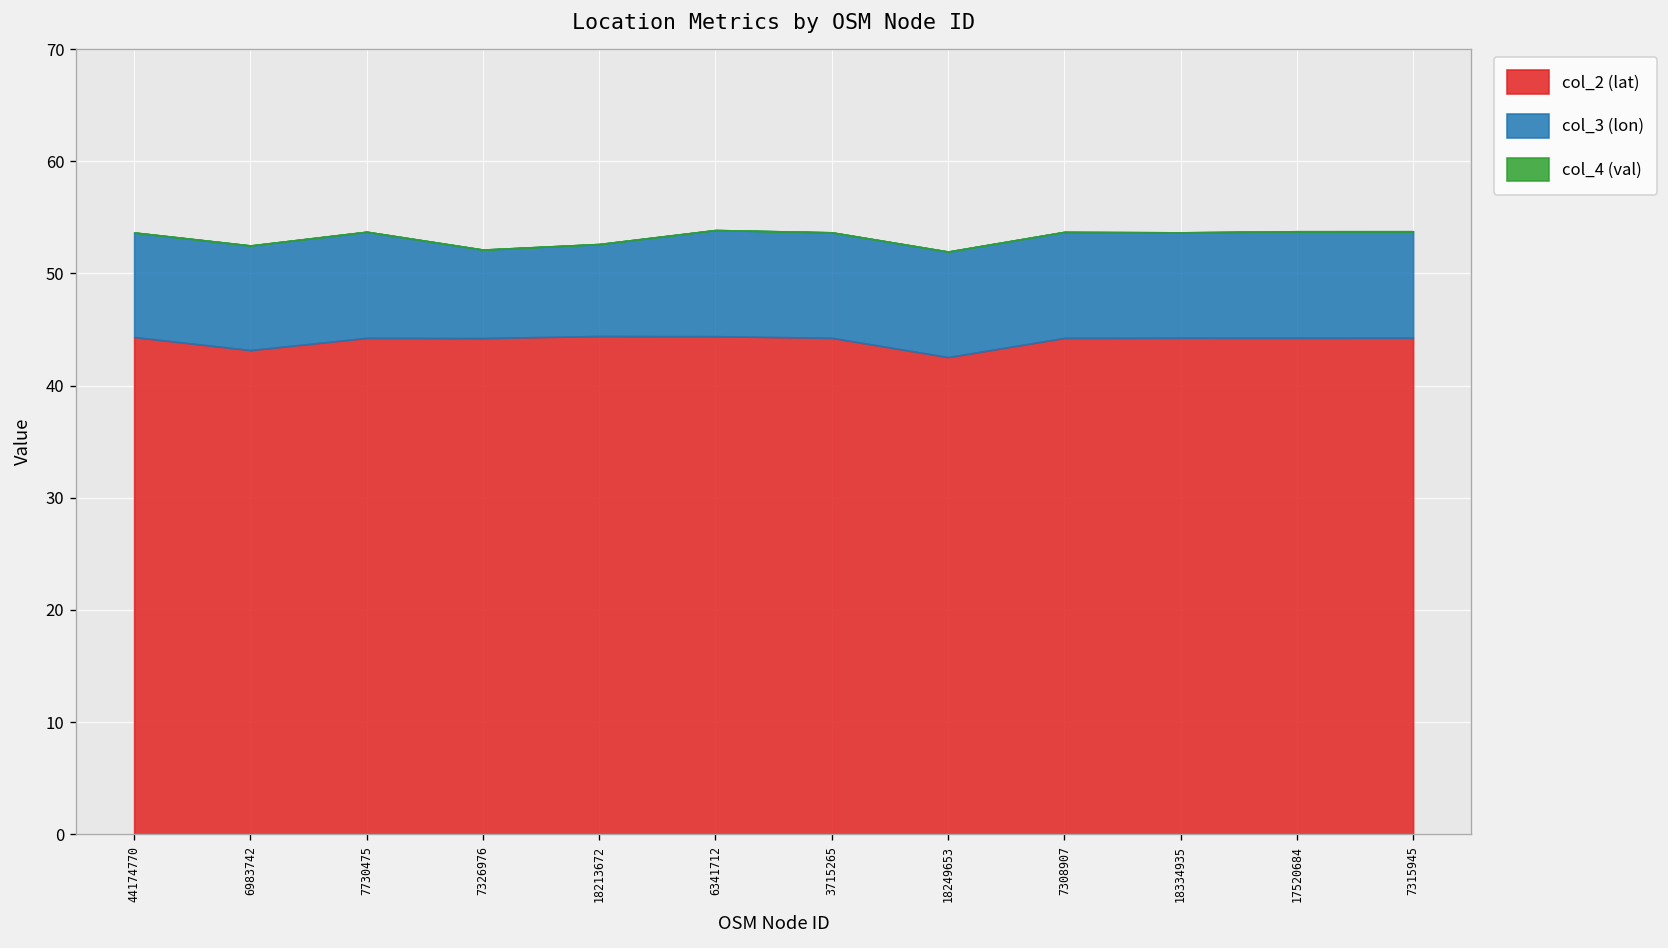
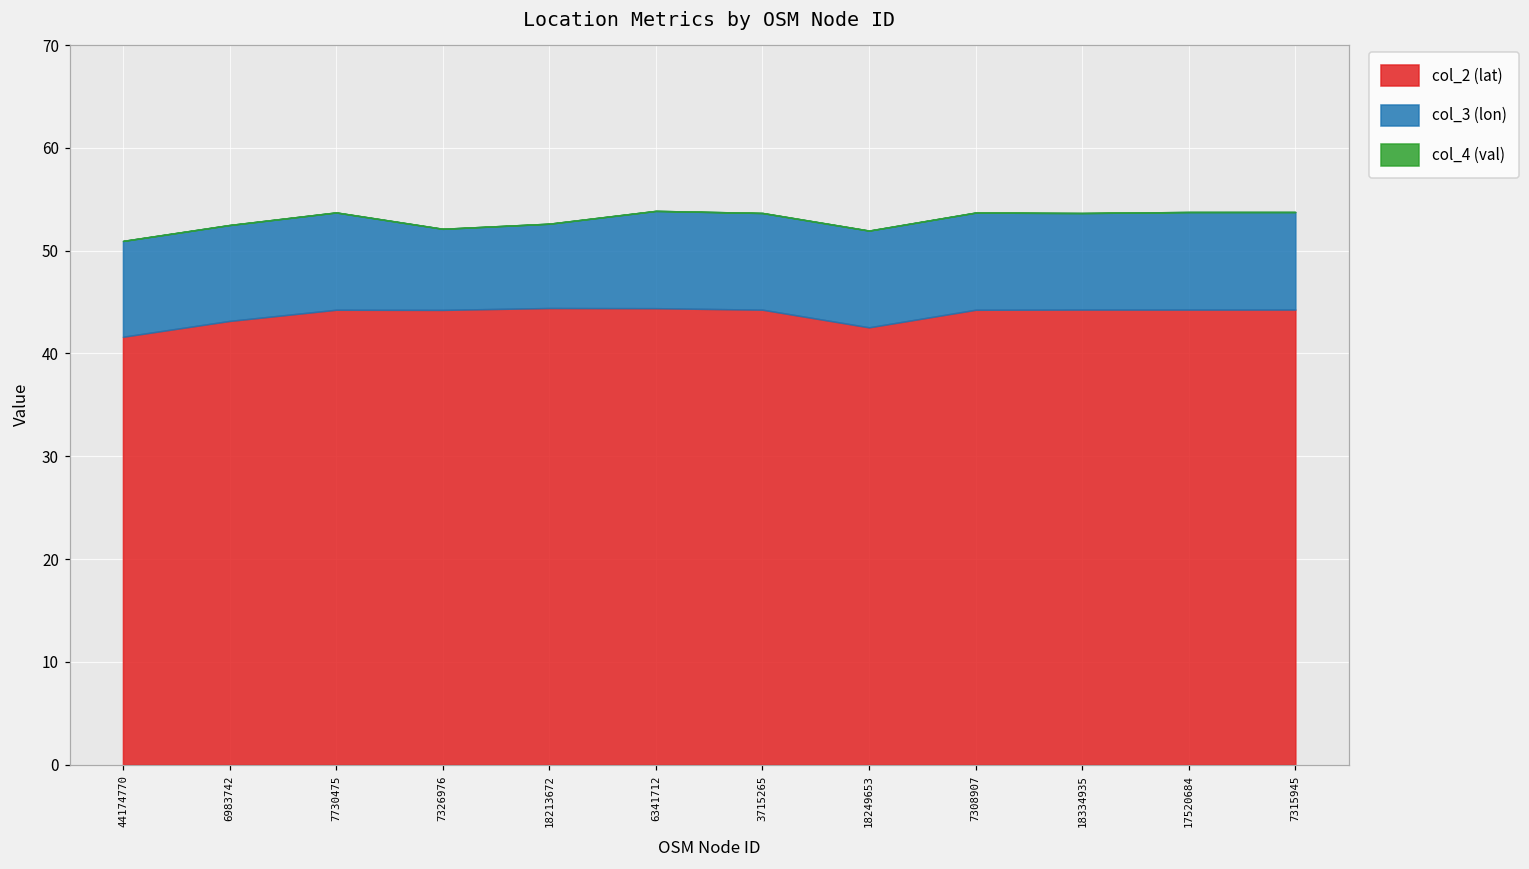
  {
    "col_2 (lat)": {
-     "44174770": 44,
+     "44174770": 42,
      "6983742": 43,
      "7730475": 44,
      "7326976": 44,
      "18213672": 44,
      "6341712": 44,
      "3715265": 44,
      "18249653": 43,
      "7308907": 44,
      "18334935": 44,
      "17520684": 44,
      "7315945": 44
    },
    "col_4 (val)": {
      "44174770": 9,
      "6983742": 9,
      "7730475": 9,
      "7326976": 8,
      "18213672": 8,
      "6341712": 9,
      "3715265": 9,
      "18249653": 9,
      "7308907": 9,
      "18334935": 9,
      "17520684": 9,
      "7315945": 9
    }
  }
